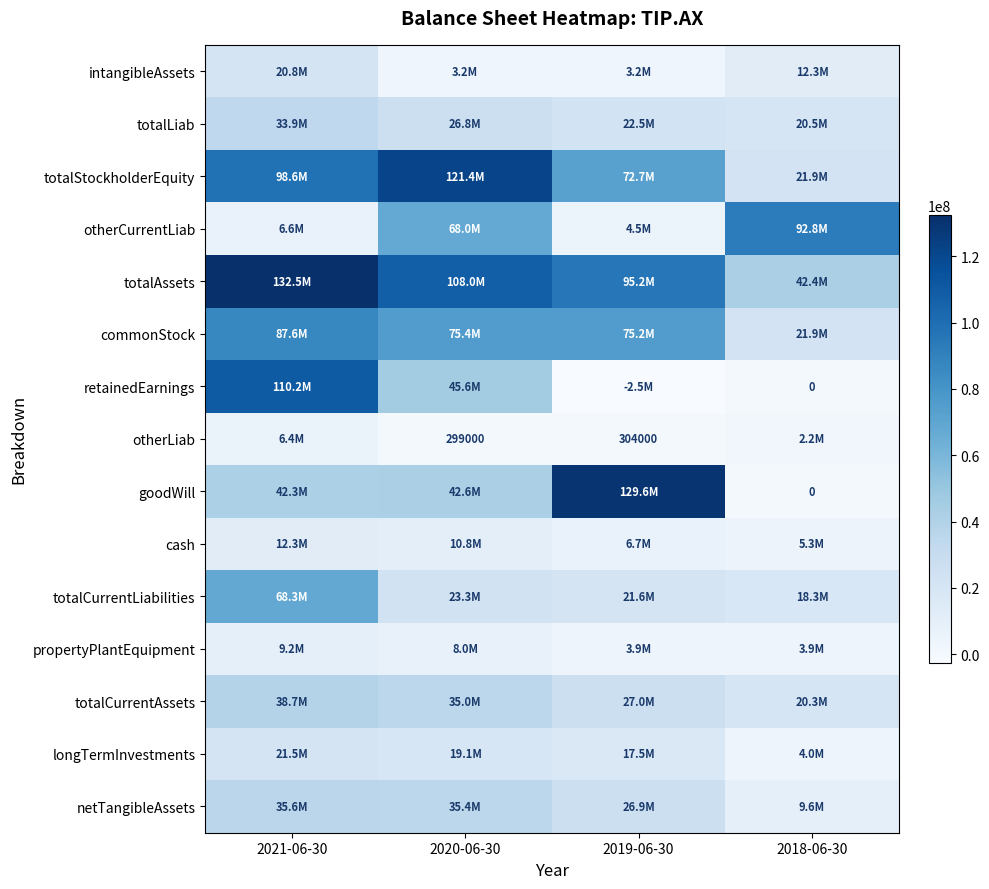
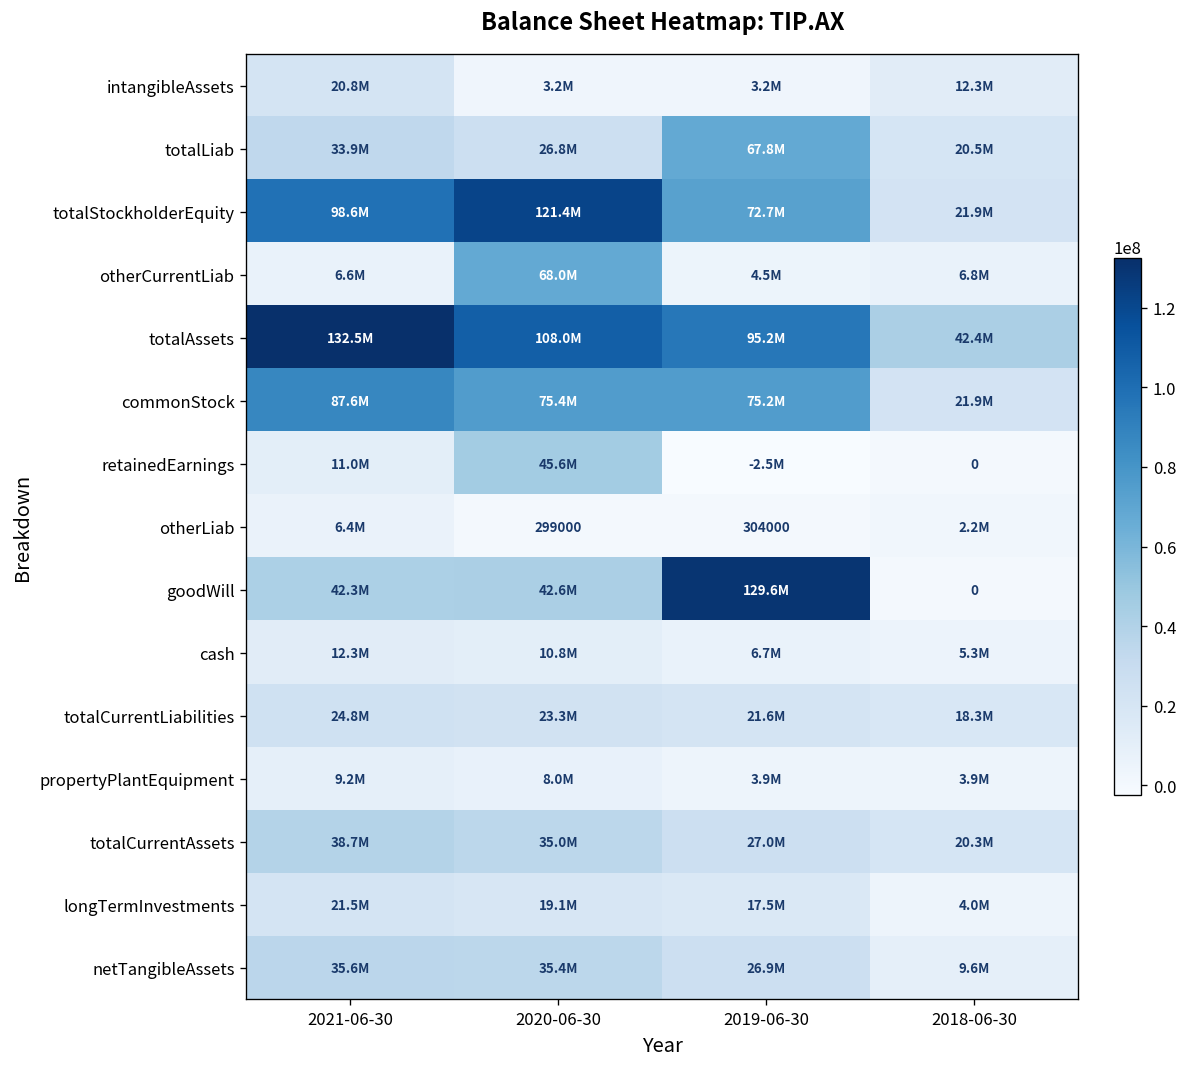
  {
    "intangibleAssets": {
      "2021-06-30": "20.8M",
      "2020-06-30": "3.2M",
      "2019-06-30": "3.2M",
      "2018-06-30": "12.3M"
    },
    "totalLiab": {
      "2021-06-30": "33.9M",
      "2020-06-30": "26.8M",
-     "2019-06-30": "22.5M",
+     "2019-06-30": "67.8M",
      "2018-06-30": "20.5M"
    },
    "totalStockholderEquity": {
      "2021-06-30": "98.6M",
      "2020-06-30": "121.4M",
      "2019-06-30": "72.7M",
      "2018-06-30": "21.9M"
    },
    "otherCurrentLiab": {
      "2021-06-30": "6.6M",
      "2020-06-30": "68.0M",
      "2019-06-30": "4.5M",
-     "2018-06-30": "92.8M"
+     "2018-06-30": "6.8M"
    },
    "totalAssets": {
      "2021-06-30": "132.5M",
      "2020-06-30": "108.0M",
      "2019-06-30": "95.2M",
      "2018-06-30": "42.4M"
    },
    "commonStock": {
      "2021-06-30": "87.6M",
      "2020-06-30": "75.4M",
      "2019-06-30": "75.2M",
      "2018-06-30": "21.9M"
    },
    "retainedEarnings": {
-     "2021-06-30": "110.2M",
+     "2021-06-30": "11.0M",
      "2020-06-30": "45.6M",
      "2019-06-30": "-2.5M",
      "2018-06-30": "0"
    },
    "otherLiab": {
      "2021-06-30": "6.4M",
      "2020-06-30": "299000",
      "2019-06-30": "304000",
      "2018-06-30": "2.2M"
    },
    "goodWill": {
      "2021-06-30": "42.3M",
      "2020-06-30": "42.6M",
      "2019-06-30": "129.6M",
      "2018-06-30": "0"
    },
    "cash": {
      "2021-06-30": "12.3M",
      "2020-06-30": "10.8M",
      "2019-06-30": "6.7M",
      "2018-06-30": "5.3M"
    },
    "totalCurrentLiabilities": {
-     "2021-06-30": "68.3M",
+     "2021-06-30": "24.8M",
      "2020-06-30": "23.3M",
      "2019-06-30": "21.6M",
      "2018-06-30": "18.3M"
    },
    "propertyPlantEquipment": {
      "2021-06-30": "9.2M",
      "2020-06-30": "8.0M",
      "2019-06-30": "3.9M",
      "2018-06-30": "3.9M"
    },
    "totalCurrentAssets": {
      "2021-06-30": "38.7M",
      "2020-06-30": "35.0M",
      "2019-06-30": "27.0M",
      "2018-06-30": "20.3M"
    },
    "longTermInvestments": {
      "2021-06-30": "21.5M",
      "2020-06-30": "19.1M",
      "2019-06-30": "17.5M",
      "2018-06-30": "4.0M"
    },
    "netTangibleAssets": {
      "2021-06-30": "35.6M",
      "2020-06-30": "35.4M",
      "2019-06-30": "26.9M",
      "2018-06-30": "9.6M"
    }
  }
